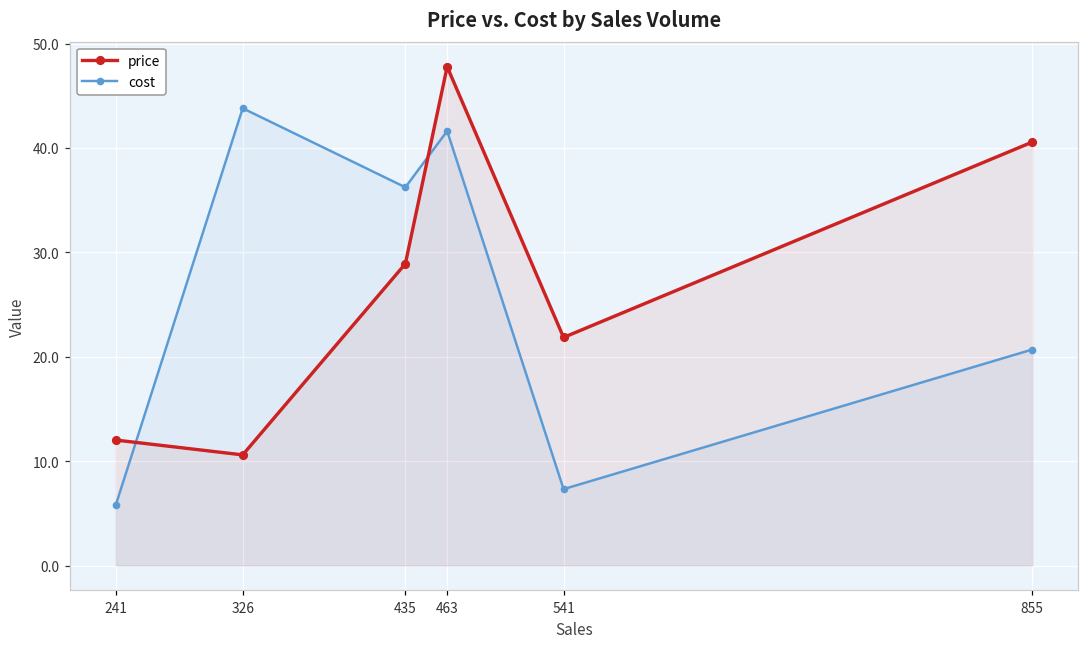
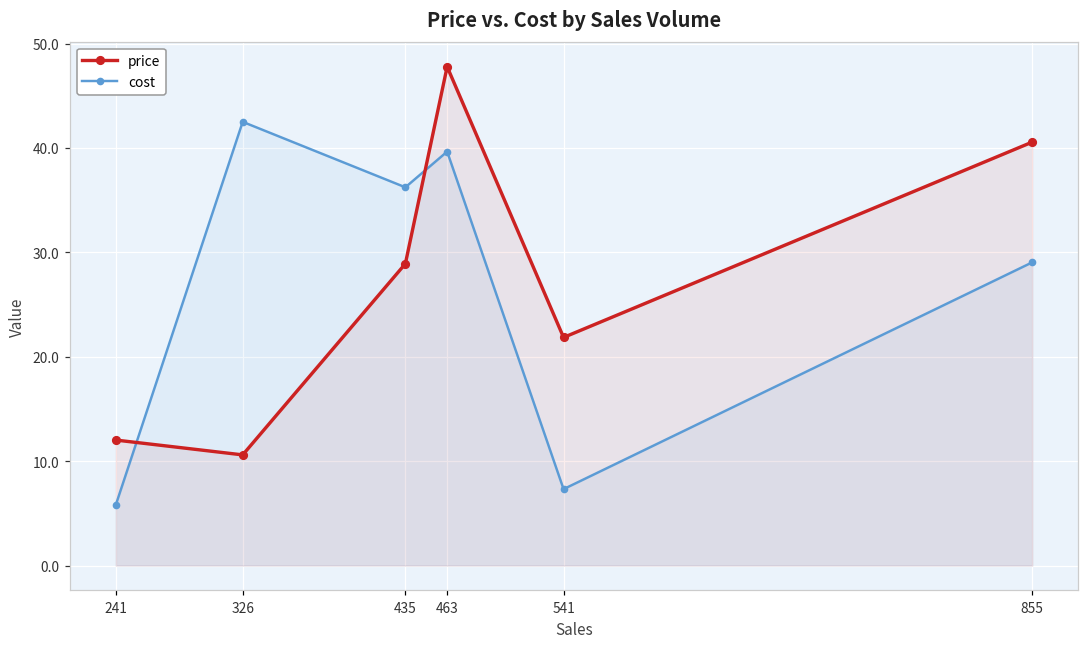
  {
    "price": {
      "241": 12,
      "326": 11,
      "435": 29,
      "463": 48,
      "541": 22,
      "855": 41
    },
    "cost": {
      "241": 6,
-     "326": 44,
+     "326": 43,
      "435": 36,
-     "463": 42,
+     "463": 40,
      "541": 7,
-     "855": 21
+     "855": 29
    }
  }
